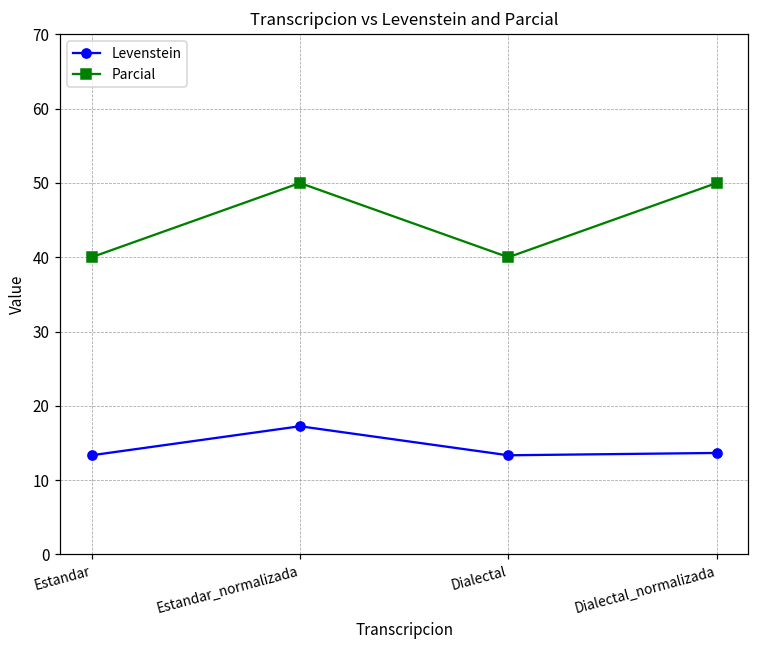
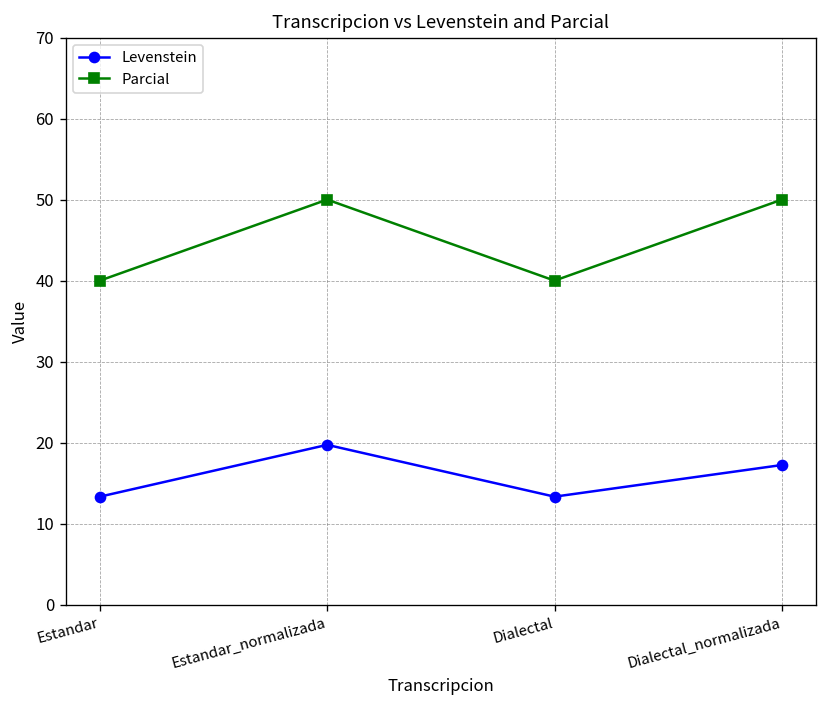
  {
    "Levenstein": {
      "Estandar": 13,
-     "Estandar_normalizada": 17,
+     "Estandar_normalizada": 20,
      "Dialectal": 13,
-     "Dialectal_normalizada": 14
+     "Dialectal_normalizada": 17
    },
    "Parcial": {
      "Estandar": 40,
      "Estandar_normalizada": 50,
      "Dialectal": 40,
      "Dialectal_normalizada": 50
    }
  }
